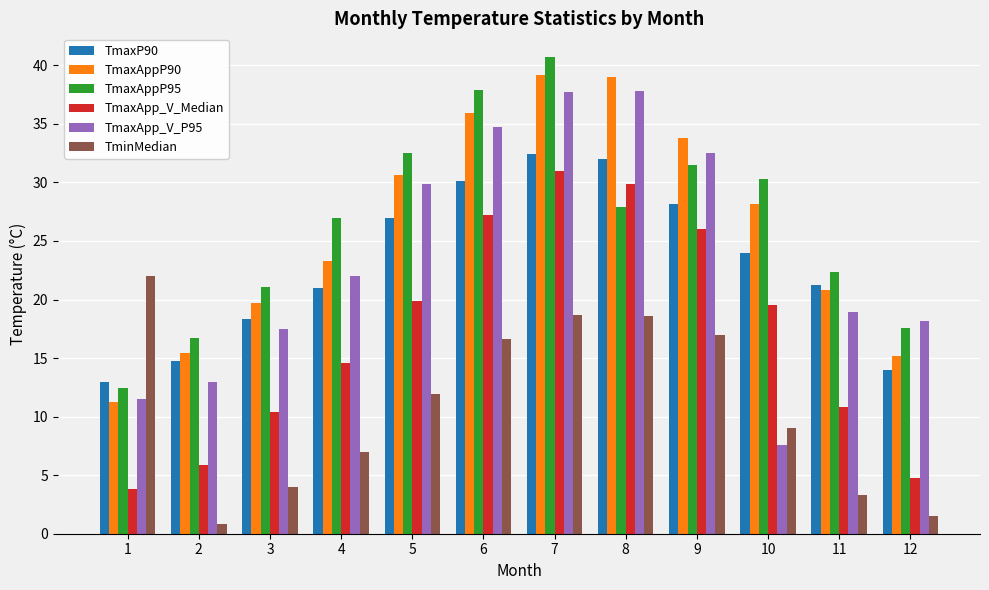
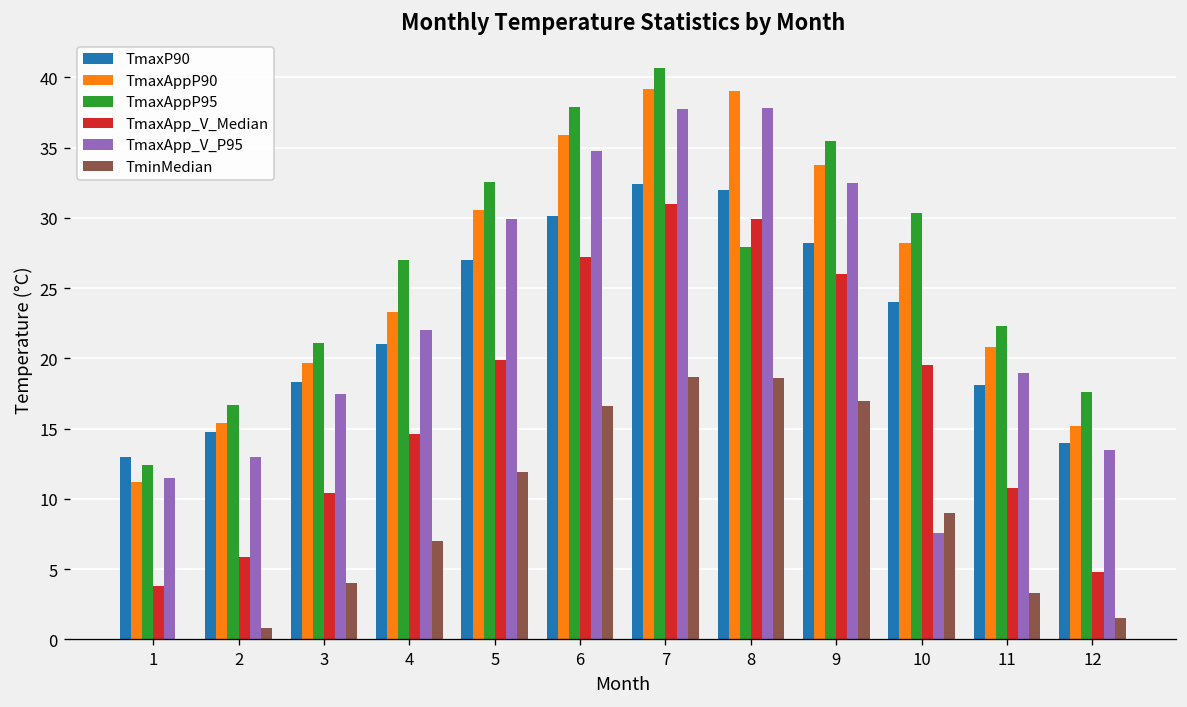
  {
    "TmaxP90": {
      "1": 13.0,
      "2": 14.8,
      "3": 18.3,
      "4": 21.0,
      "5": 27.0,
      "6": 30.1,
      "7": 32.4,
      "8": 32.0,
      "9": 28.2,
      "10": 24.0,
-     "11": 21.2,
+     "11": 18.1,
      "12": 14.0
    },
    "TmaxAppP90": {
      "1": 11.2,
      "2": 15.4,
      "3": 19.7,
      "4": 23.3,
      "5": 30.6,
      "6": 35.9,
      "7": 39.2,
      "8": 39.0,
      "9": 33.8,
      "10": 28.2,
      "11": 20.8,
      "12": 15.2
    },
    "TmaxAppP95": {
      "1": 12.4,
      "2": 16.7,
      "3": 21.1,
      "4": 27.0,
      "5": 32.5,
      "6": 37.9,
      "7": 40.7,
      "8": 27.9,
-     "9": 31.5,
+     "9": 35.5,
      "10": 30.3,
      "11": 22.3,
      "12": 17.6
    },
    "TmaxApp_V_Median": {
      "1": 3.8,
      "2": 5.9,
      "3": 10.4,
      "4": 14.6,
      "5": 19.9,
      "6": 27.2,
      "7": 31.0,
      "8": 29.9,
      "9": 26.0,
      "10": 19.5,
      "11": 10.8,
      "12": 4.8
    },
    "TmaxApp_V_P95": {
      "1": 11.5,
      "2": 13.0,
      "3": 17.5,
      "4": 22.0,
      "5": 29.9,
      "6": 34.7,
      "7": 37.8,
      "8": 37.8,
      "9": 32.5,
      "10": 7.6,
      "11": 19.0,
-     "12": 18.2
+     "12": 13.5
    },
    "TminMedian": {
-     "1": 22,
+     "1": 0,
      "2": 1,
      "3": 4,
      "4": 7,
      "5": 12,
      "6": 16.6,
      "7": 18.7,
      "8": 18.6,
      "9": 17,
      "10": 9,
      "11": 3.3,
      "12": 1.5
    }
  }
